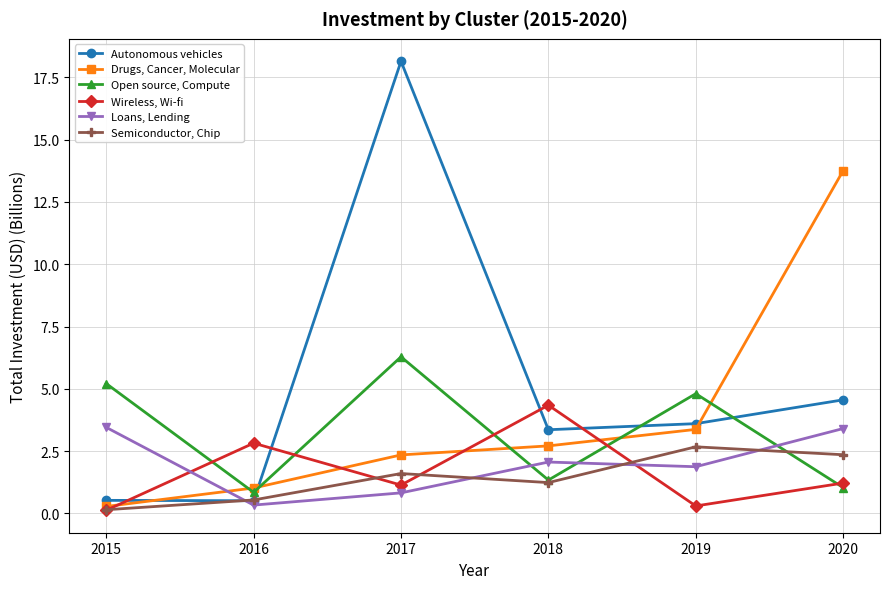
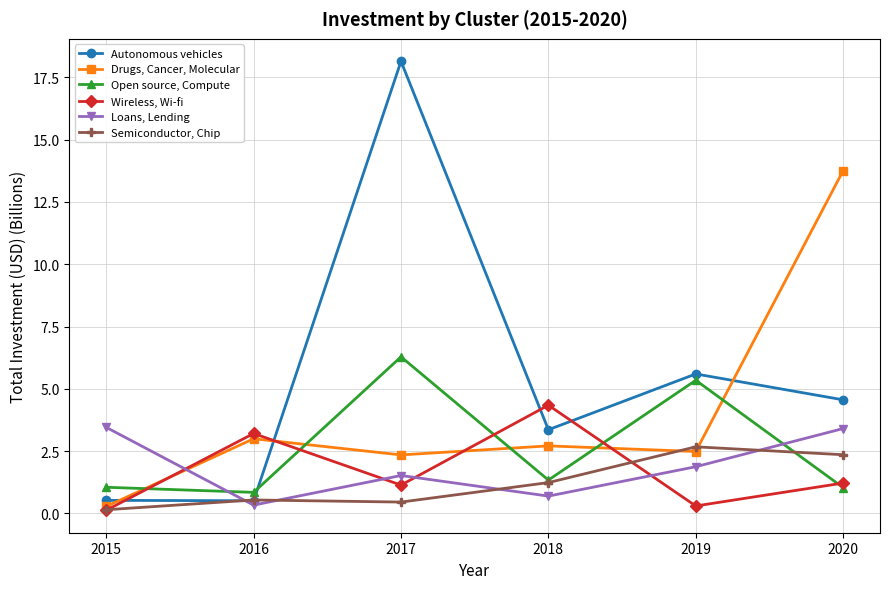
  {
    "Autonomous vehicles": {
      "2015": 0.5,
      "2017": 18.1,
      "2018": 3.4,
-     "2019": 3.6,
+     "2019": 5.6,
      "2020": 4.6
    },
    "Drugs, Cancer, Molecular": {
      "2015": 0.3,
-     "2016": 1.0,
+     "2016": 3.0,
      "2017": 2.3,
      "2018": 2.7,
-     "2019": 3.4,
+     "2019": 2.5,
      "2020": 13.8
    },
    "Open source, Compute": {
-     "2015": 5.2,
+     "2015": 1.1,
      "2016": 0.8,
      "2017": 6.3,
-     "2019": 4.8,
+     "2019": 5.3,
      "2020": 1.0
    },
    "Wireless, Wi-fi": {
-     "2016": 2.8,
+     "2016": 3.2,
      "2017": 1.1,
      "2018": 4.3,
      "2019": 0.3,
      "2020": 1.2
    },
    "Loans, Lending": {
      "2015": 3.5,
      "2016": 0.3,
-     "2017": 0.8,
-     "2018": 2.1,
+     "2017": 1.5,
+     "2018": 0.7,
      "2019": 1.9,
      "2020": 3.4
    },
    "Semiconductor, Chip": {
-     "2017": 1.6,
+     "2017": 0.5,
      "2019": 2.7,
      "2020": 2.4
    }
  }
